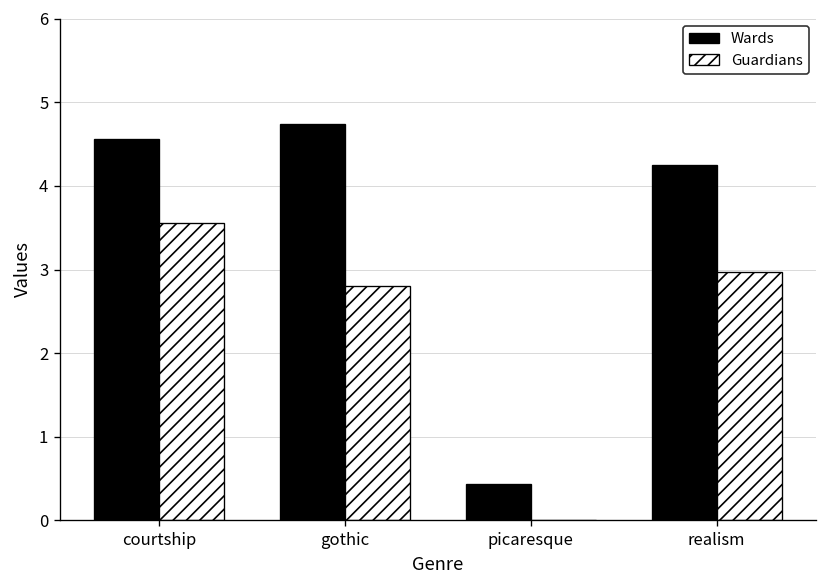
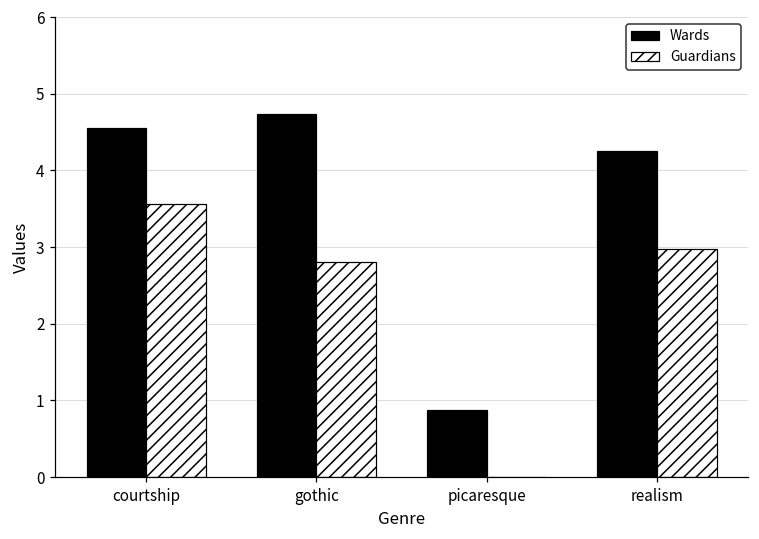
  {
    "Wards": {
      "courtship": 4.6,
      "gothic": 4.7,
-     "picaresque": 0.4,
+     "picaresque": 0.9,
      "realism": 4.2
    },
    "Guardians": {
      "courtship": 3.6,
      "gothic": 2.8,
      "picaresque": 0.0,
      "realism": 3.0
    }
  }
